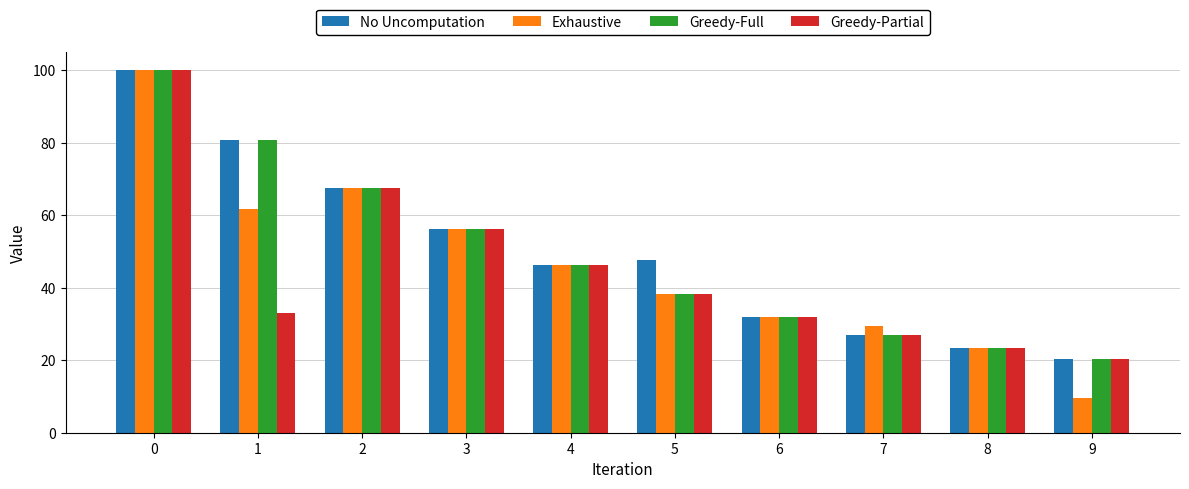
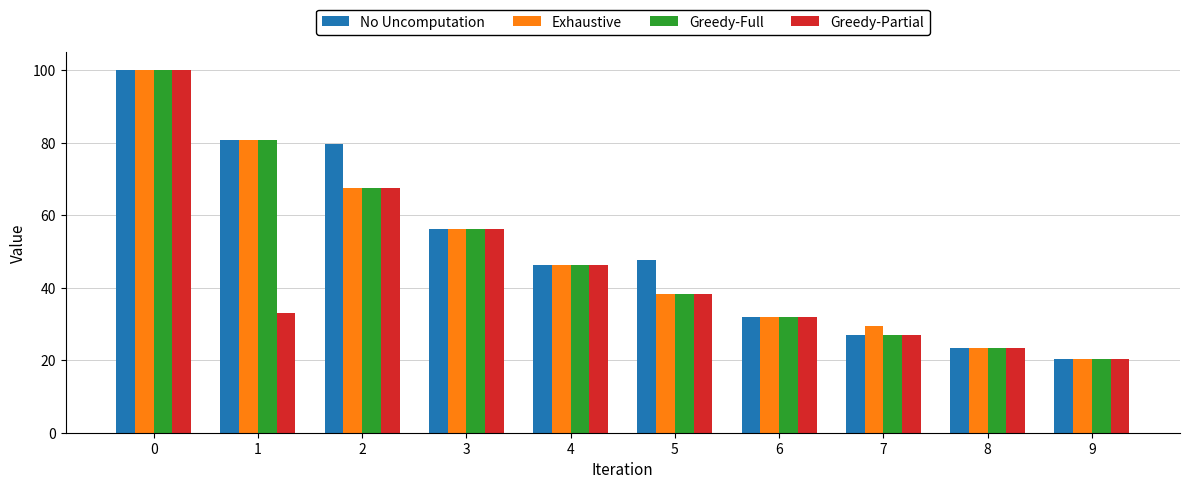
  {
    "No Uncomputation": {
      "0": 100,
      "1": 81,
-     "2": 67,
+     "2": 80,
      "3": 56,
      "4": 46,
      "5": 48,
      "6": 32,
      "7": 27,
      "8": 23,
      "9": 20
    },
    "Exhaustive": {
      "0": 100,
-     "1": 62,
+     "1": 81,
      "2": 67,
      "3": 56,
      "4": 46,
      "5": 38,
      "6": 32,
      "7": 29,
      "8": 23,
-     "9": 10
+     "9": 20
    },
    "Greedy-Full": {
      "0": 100,
      "1": 81,
      "2": 67,
      "3": 56,
      "4": 46,
      "5": 38,
      "6": 32,
      "7": 27,
      "8": 23,
      "9": 20
    },
    "Greedy-Partial": {
      "0": 100,
      "1": 33,
      "2": 67,
      "3": 56,
      "4": 46,
      "5": 38,
      "6": 32,
      "7": 27,
      "8": 23,
      "9": 20
    }
  }
